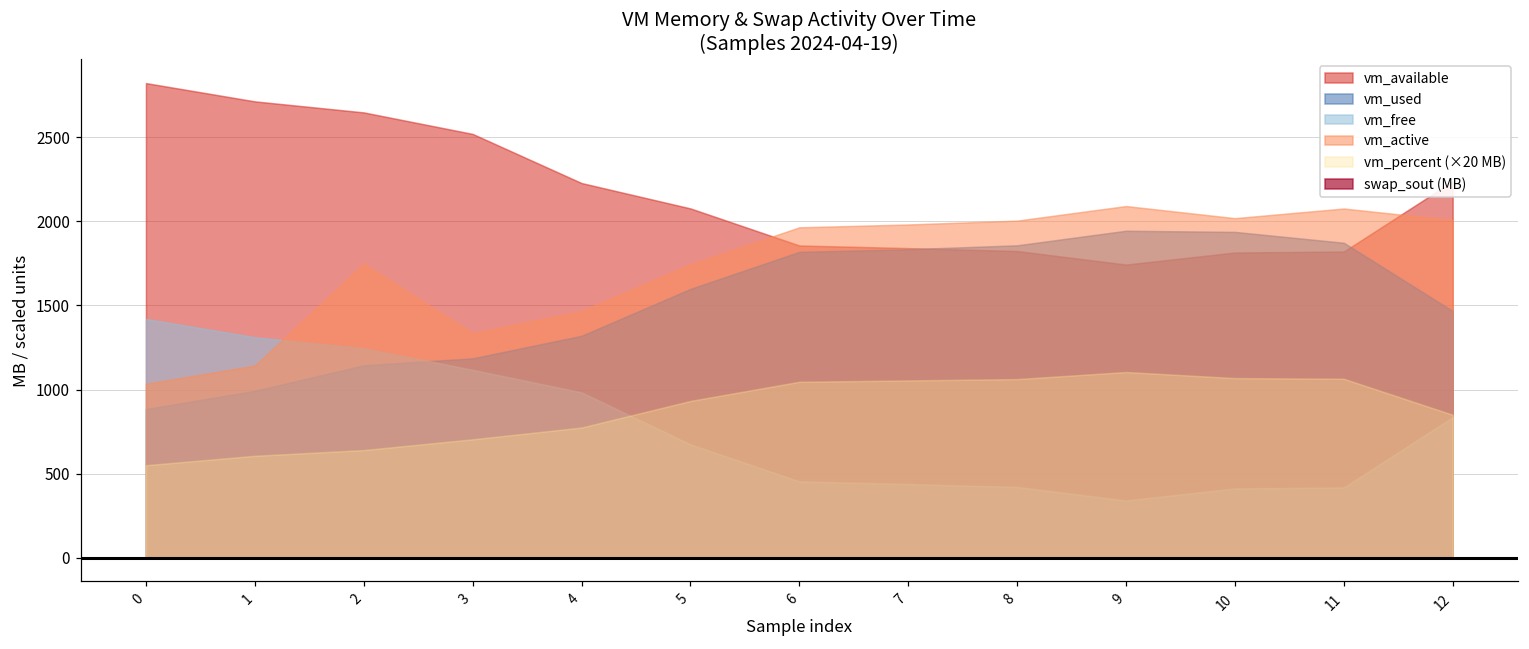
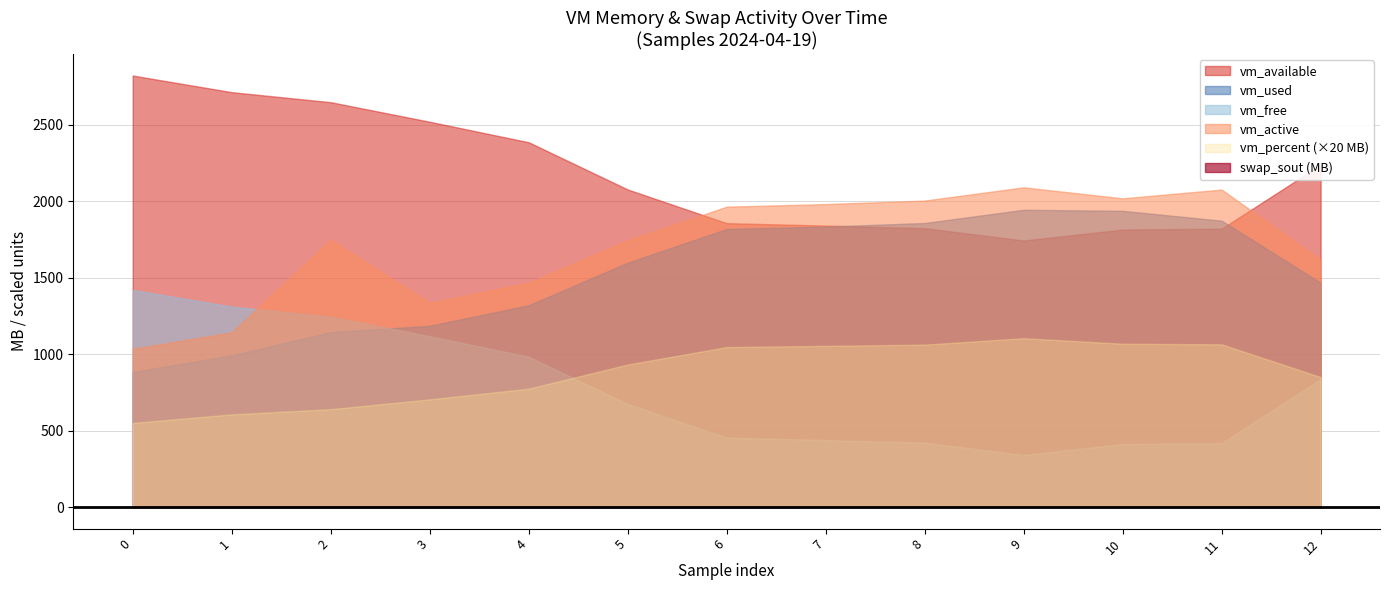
  {
    "vm_available": {
      "0": 2820,
      "1": 2710,
      "2": 2650,
      "3": 2520,
-     "4": 2230,
+     "4": 2390,
      "5": 2080,
      "6": 1860,
      "8": 1820,
      "9": 1740,
      "10": 1810,
      "11": 1820
    },
    "vm_used": {
      "0": 880,
      "1": 990,
      "2": 1140,
      "3": 1190,
      "4": 1320,
      "5": 1600,
      "6": 1820,
      "8": 1860,
      "9": 1940,
      "10": 1940,
      "11": 1870,
      "12": 1470
    },
    "vm_free": {
      "0": 1420,
      "1": 1310,
      "2": 1250,
      "3": 1120,
      "4": 980,
      "5": 670,
      "6": 450,
      "7": 440,
      "8": 420,
      "9": 340,
      "10": 410,
      "11": 420
    },
    "vm_active": {
      "0": 1030,
      "1": 1140,
      "2": 1750,
      "3": 1340,
      "4": 1470,
      "5": 1740,
      "6": 1960,
      "7": 1980,
      "8": 2000,
      "9": 2090,
      "10": 2020,
      "11": 2080,
-     "12": 2010
+     "12": 1620
    },
    "vm_percent (×20 MB)": {
      "0": 550,
      "1": 610,
      "2": 640,
      "3": 700,
      "4": 770,
      "5": 930,
      "6": 1050,
      "7": 1050,
      "8": 1060,
      "9": 1100,
      "10": 1070,
      "11": 1060
    }
  }
